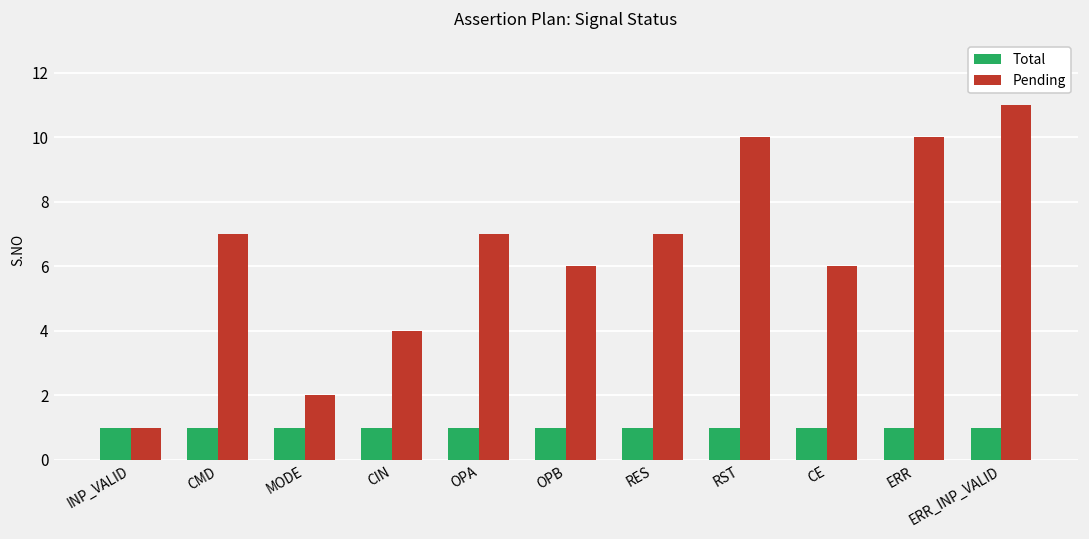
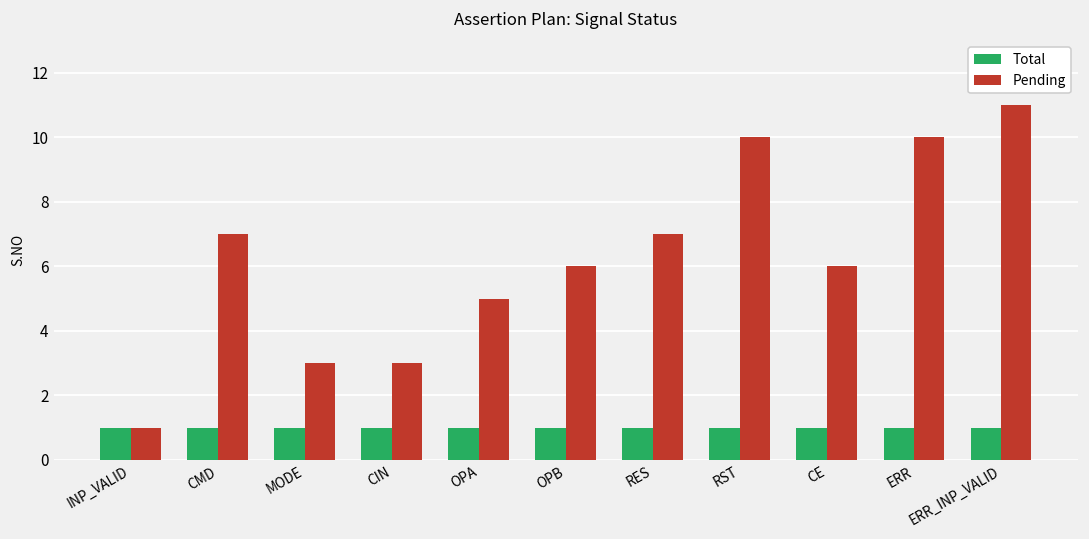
  {
    "Total": {
      "INP_VALID": 1,
      "CMD": 1,
      "MODE": 1,
      "CIN": 1,
      "OPA": 1,
      "OPB": 1,
      "RES": 1,
      "RST": 1,
      "CE": 1,
      "ERR": 1,
      "ERR_INP_VALID": 1
    },
    "Pending": {
      "INP_VALID": 1,
      "CMD": 7,
-     "MODE": 2,
-     "CIN": 4,
-     "OPA": 7,
+     "MODE": 3,
+     "CIN": 3,
+     "OPA": 5,
      "OPB": 6,
      "RES": 7,
      "RST": 10,
      "CE": 6,
      "ERR": 10,
      "ERR_INP_VALID": 11
    }
  }
